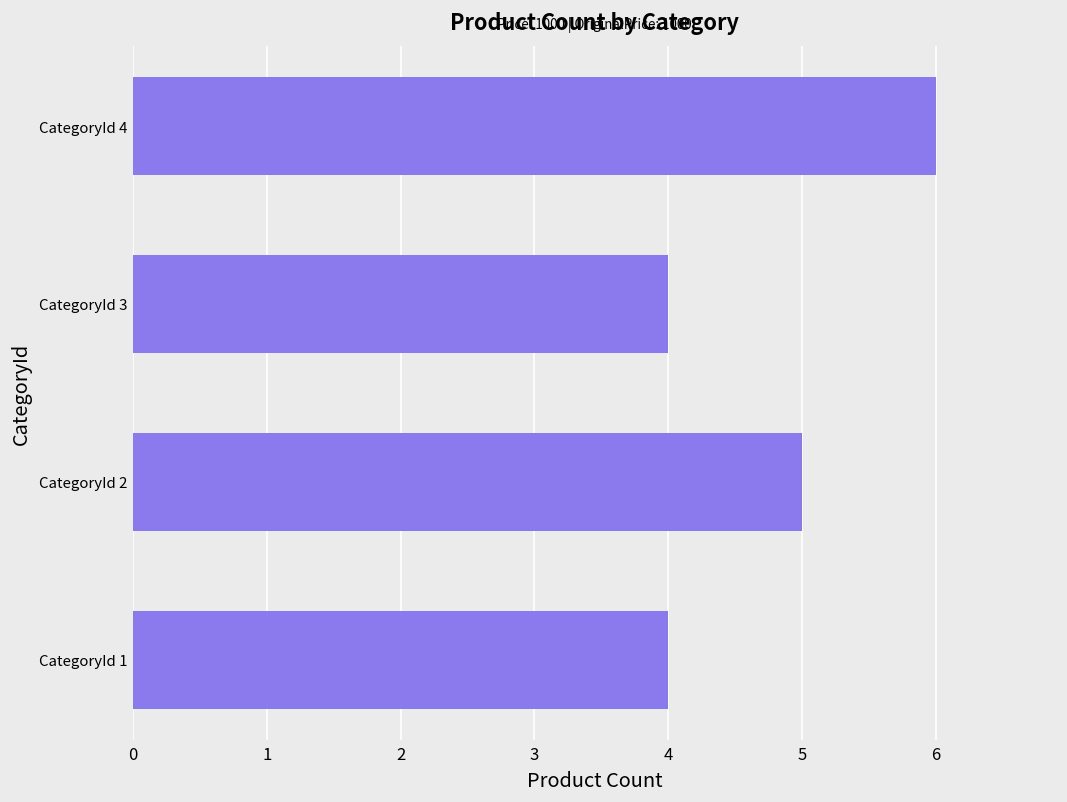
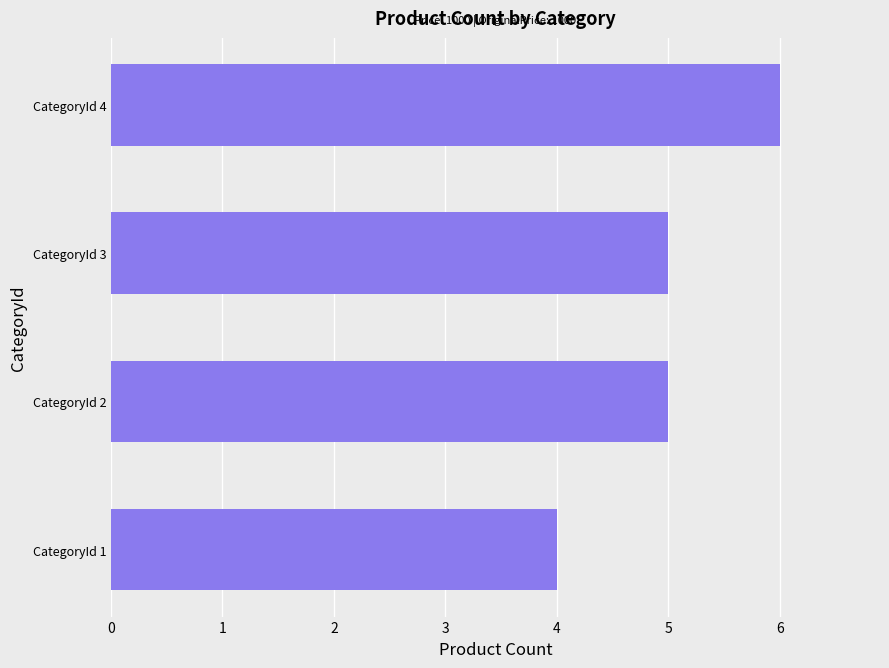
  {
    "CategoryId 4": 6,
-   "CategoryId 3": 4,
+   "CategoryId 3": 5,
    "CategoryId 2": 5,
    "CategoryId 1": 4
  }
